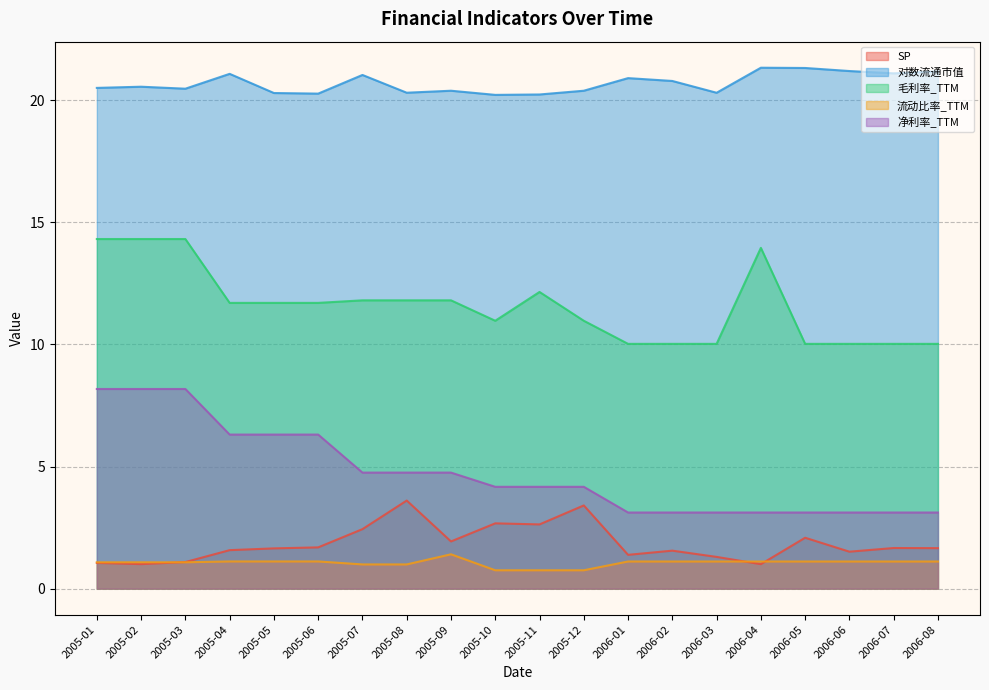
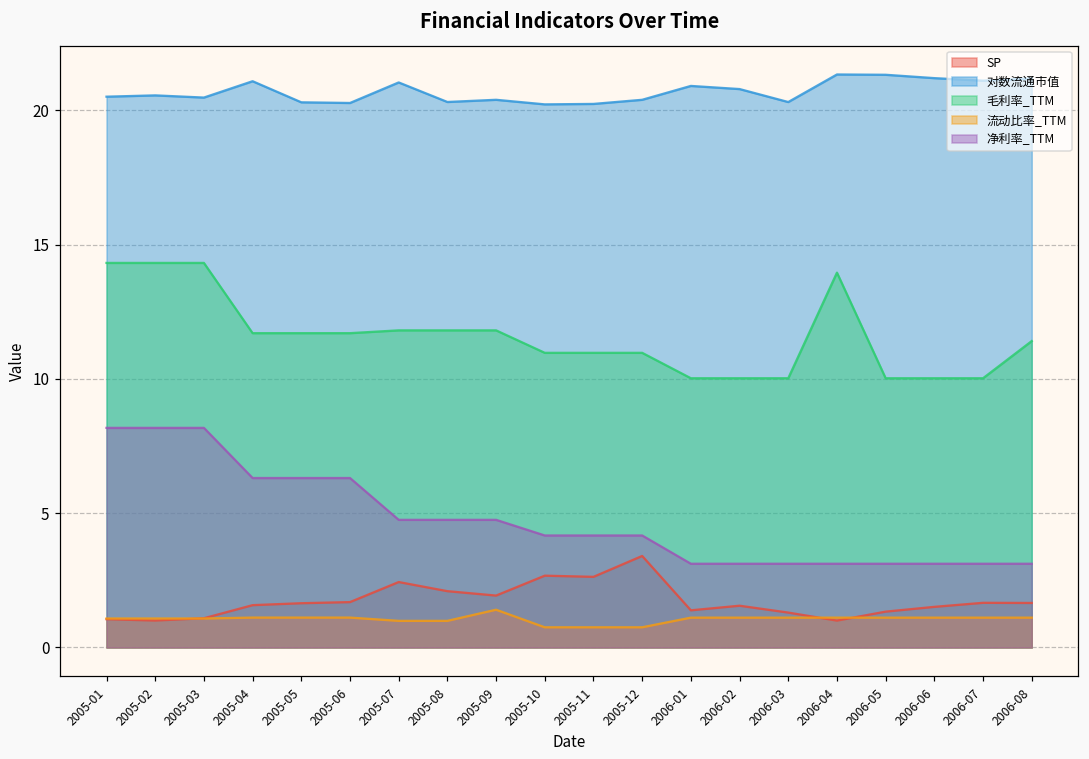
  {
    "SP": {
      "2005-04": 1.6,
      "2005-05": 1.6,
      "2005-06": 1.7,
      "2005-07": 2.4,
-     "2005-08": 3.6,
+     "2005-08": 2.1,
      "2005-09": 1.9,
      "2005-10": 2.7,
      "2005-11": 2.6,
      "2005-12": 3.4,
      "2006-01": 1.4,
      "2006-02": 1.6,
      "2006-03": 1.3,
      "2006-04": 1.0,
-     "2006-05": 2.1,
+     "2006-05": 1.3,
      "2006-06": 1.5,
      "2006-07": 1.7,
      "2006-08": 1.7
    },
    "对数流通市值": {
      "2005-01": 20.5,
      "2005-02": 20.6,
      "2005-03": 20.5,
      "2005-04": 21.1,
      "2005-05": 20.3,
      "2005-06": 20.3,
      "2005-07": 21.0,
      "2005-08": 20.3,
      "2005-09": 20.4,
      "2005-10": 20.2,
      "2005-11": 20.2,
      "2005-12": 20.4,
      "2006-01": 20.9,
      "2006-02": 20.8,
      "2006-03": 20.3,
      "2006-04": 21.3,
      "2006-05": 21.3,
      "2006-06": 21.2
    },
    "毛利率_TTM": {
      "2005-01": 14.3,
      "2005-02": 14.3,
      "2005-03": 14.3,
      "2005-04": 11.7,
      "2005-05": 11.7,
      "2005-06": 11.7,
      "2005-07": 11.8,
      "2005-08": 11.8,
      "2005-09": 11.8,
      "2005-10": 11.0,
-     "2005-11": 12.2,
+     "2005-11": 11.0,
      "2005-12": 11.0,
      "2006-01": 10.0,
      "2006-02": 10.0,
      "2006-03": 10.0,
      "2006-04": 14.0,
      "2006-05": 10.0,
      "2006-06": 10.0,
      "2006-07": 10.0,
-     "2006-08": 10.0
+     "2006-08": 11.4
    },
    "流动比率_TTM": {
      "2005-04": 1.1,
      "2005-05": 1.1,
      "2005-06": 1.1,
      "2005-07": 1.0,
      "2005-08": 1.0,
      "2005-09": 1.4,
      "2005-10": 0.8,
      "2005-11": 0.8,
      "2005-12": 0.8,
      "2006-01": 1.1,
      "2006-02": 1.1,
      "2006-03": 1.1,
      "2006-04": 1.1,
      "2006-05": 1.1,
      "2006-06": 1.1,
      "2006-07": 1.1,
      "2006-08": 1.1
    },
    "净利率_TTM": {
      "2005-01": 8.2,
      "2005-02": 8.2,
      "2005-03": 8.2,
      "2005-04": 6.3,
      "2005-05": 6.3,
      "2005-06": 6.3,
      "2005-07": 4.8,
      "2005-08": 4.8,
      "2005-09": 4.8,
      "2005-10": 4.2,
      "2005-11": 4.2,
      "2005-12": 4.2,
      "2006-01": 3.1,
      "2006-02": 3.1,
      "2006-03": 3.1,
      "2006-04": 3.1,
      "2006-05": 3.1,
      "2006-06": 3.1,
      "2006-07": 3.1,
      "2006-08": 3.1
    }
  }
